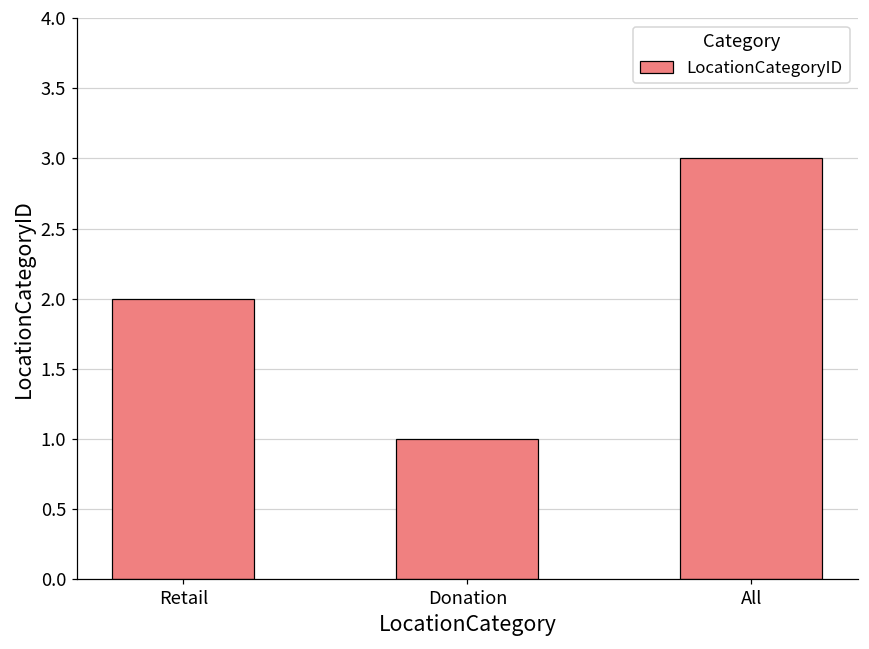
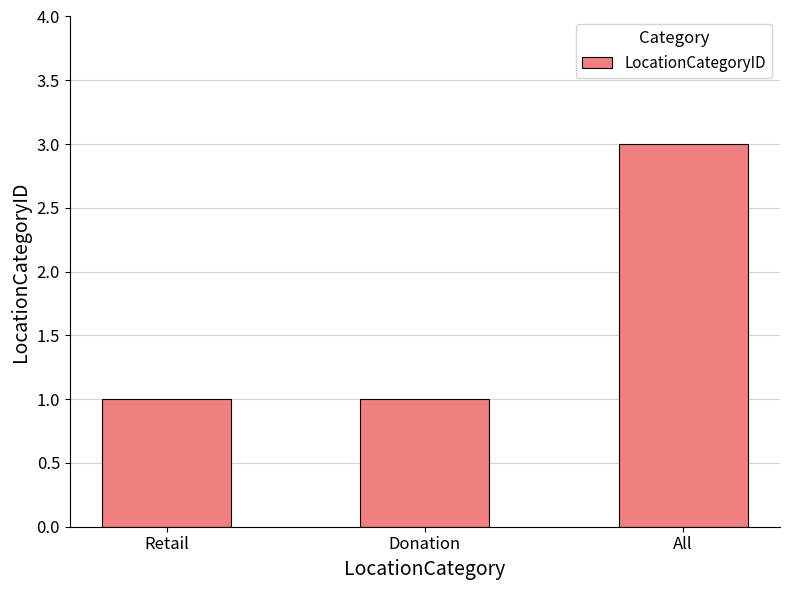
  {
-   "Retail": 2,
+   "Retail": 1,
    "Donation": 1,
    "All": 3
  }
